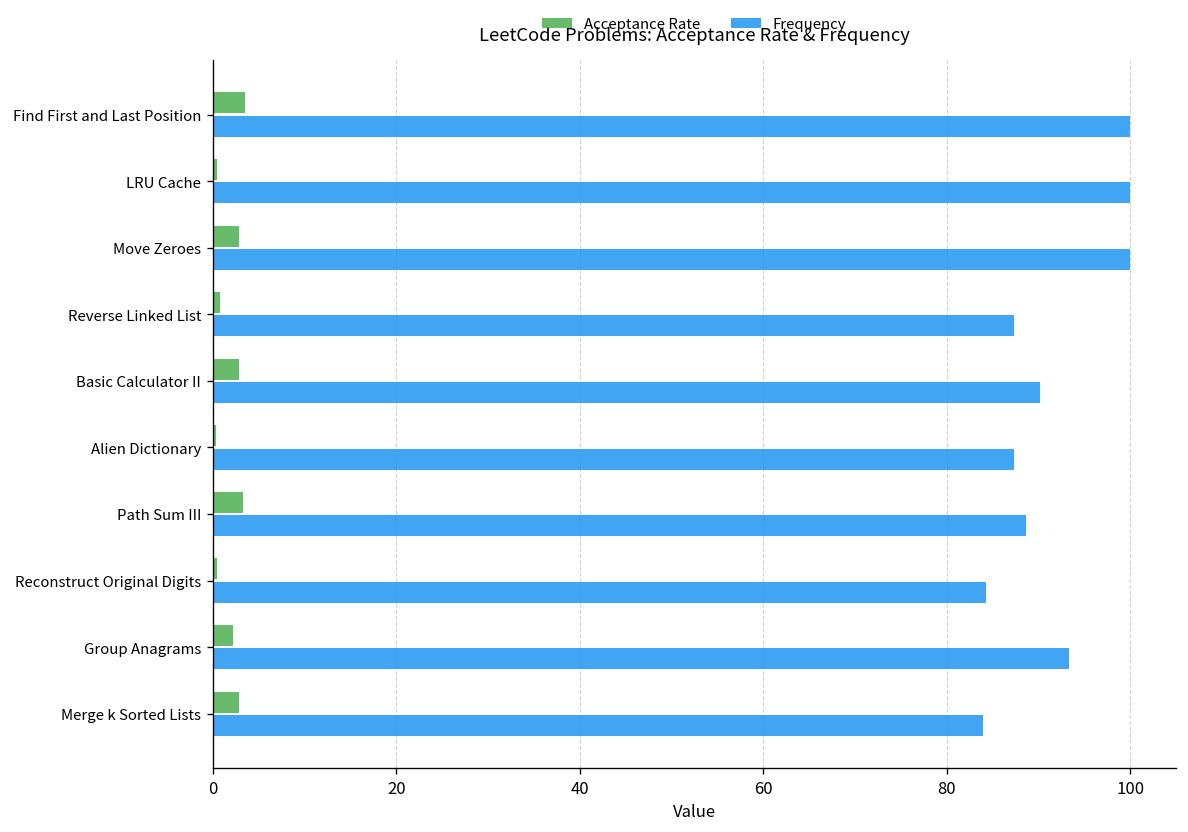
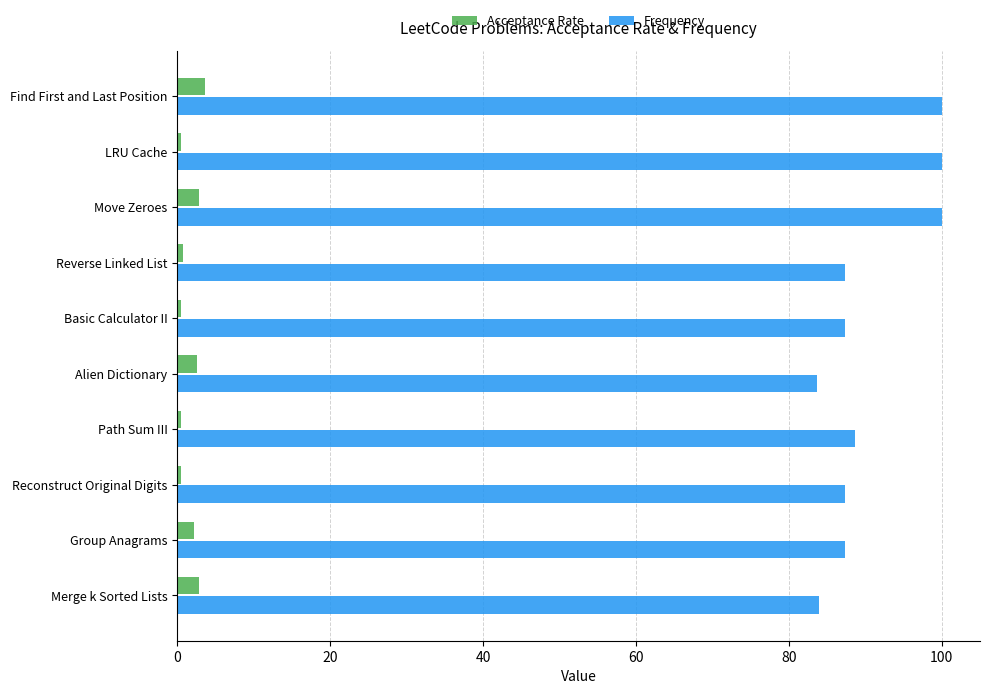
  {
    "Acceptance Rate": {
      "Find First and Last Position": 4,
      "LRU Cache": 0,
      "Move Zeroes": 3,
      "Reverse Linked List": 1,
-     "Basic Calculator II": 3,
-     "Alien Dictionary": 0,
-     "Path Sum III": 3,
+     "Basic Calculator II": 0,
+     "Alien Dictionary": 3,
+     "Path Sum III": 0,
      "Reconstruct Original Digits": 1,
      "Group Anagrams": 2,
      "Merge k Sorted Lists": 3
    },
    "Frequency": {
      "Find First and Last Position": 100,
      "LRU Cache": 100,
      "Move Zeroes": 100,
      "Reverse Linked List": 87,
-     "Basic Calculator II": 90,
-     "Alien Dictionary": 87,
+     "Basic Calculator II": 87,
+     "Alien Dictionary": 84,
      "Path Sum III": 89,
-     "Reconstruct Original Digits": 84,
-     "Group Anagrams": 93,
+     "Reconstruct Original Digits": 87,
+     "Group Anagrams": 87,
      "Merge k Sorted Lists": 84
    }
  }
